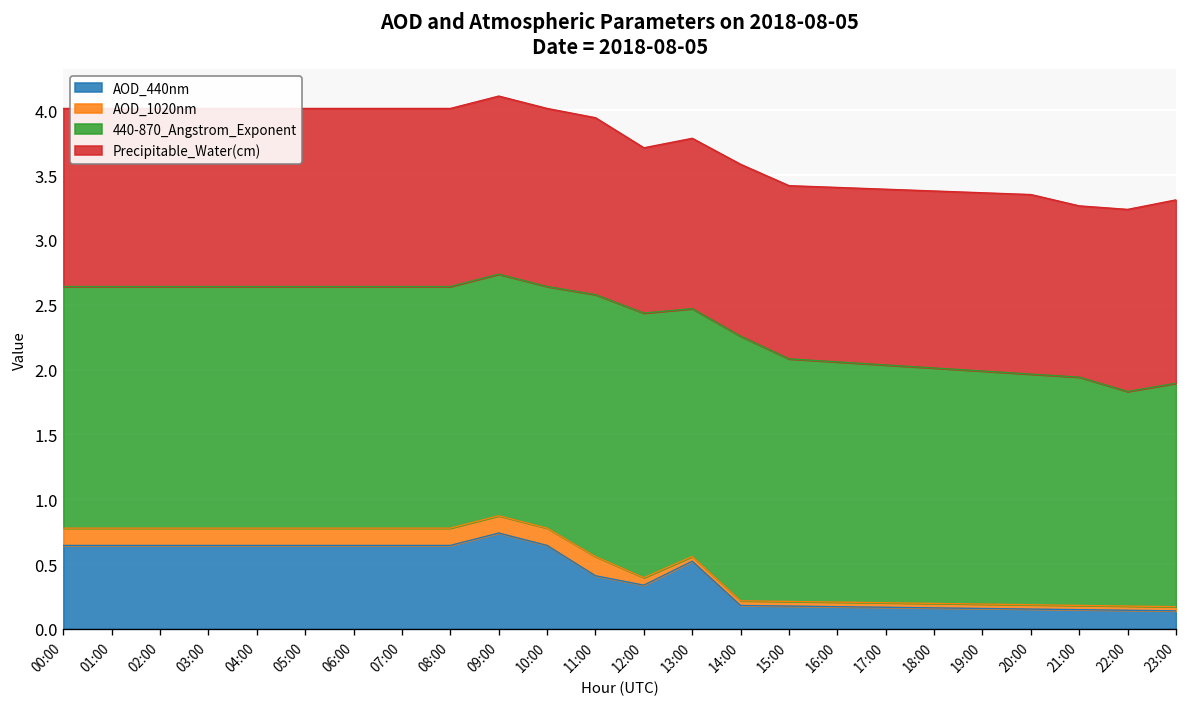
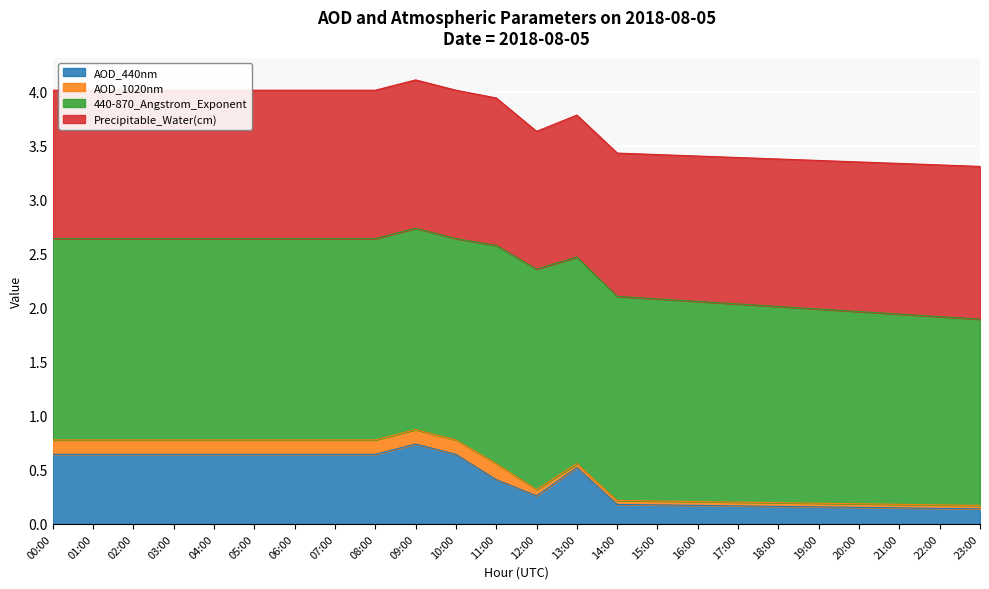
  {
    "AOD_440nm": {
      "00:00": 0.64,
      "01:00": 0.64,
      "02:00": 0.64,
      "03:00": 0.64,
      "04:00": 0.64,
      "05:00": 0.64,
      "06:00": 0.64,
      "07:00": 0.64,
      "08:00": 0.64,
      "09:00": 0.74,
      "10:00": 0.64,
      "11:00": 0.41,
-     "12:00": 0.34,
+     "12:00": 0.26,
      "13:00": 0.52,
      "14:00": 0.18,
      "15:00": 0.18,
      "16:00": 0.17,
      "17:00": 0.17,
      "18:00": 0.16,
      "19:00": 0.16,
      "20:00": 0.15,
      "21:00": 0.15,
      "22:00": 0.14,
      "23:00": 0.14
    },
    "AOD_1020nm": {
      "00:00": 0.13,
      "01:00": 0.13,
      "02:00": 0.13,
      "03:00": 0.13,
      "04:00": 0.13,
      "05:00": 0.13,
      "06:00": 0.13,
      "07:00": 0.13,
      "08:00": 0.13,
      "09:00": 0.13,
      "10:00": 0.13,
      "11:00": 0.15,
      "12:00": 0.06,
      "13:00": 0.04,
      "14:00": 0.04,
      "15:00": 0.04,
      "16:00": 0.04,
      "17:00": 0.03,
      "18:00": 0.03,
      "19:00": 0.03,
      "20:00": 0.03,
      "21:00": 0.03,
      "22:00": 0.03,
      "23:00": 0.03
    },
    "440-870_Angstrom_Exponent": {
      "00:00": 1.86,
      "01:00": 1.86,
      "02:00": 1.86,
      "03:00": 1.86,
      "04:00": 1.86,
      "05:00": 1.86,
      "06:00": 1.86,
      "07:00": 1.86,
      "08:00": 1.86,
      "09:00": 1.86,
      "10:00": 1.86,
      "11:00": 2.02,
      "12:00": 2.04,
      "13:00": 1.91,
-     "14:00": 2.04,
+     "14:00": 1.89,
      "15:00": 1.87,
      "16:00": 1.85,
      "17:00": 1.83,
      "18:00": 1.82,
      "19:00": 1.80,
      "20:00": 1.78,
      "21:00": 1.76,
-     "22:00": 1.66,
+     "22:00": 1.74,
      "23:00": 1.72
    },
    "Precipitable_Water(cm)": {
      "00:00": 1.37,
      "05:00": 1.37,
      "06:00": 1.37,
      "07:00": 1.37,
      "08:00": 1.37,
      "09:00": 1.37,
      "10:00": 1.37,
      "11:00": 1.36,
      "12:00": 1.27,
      "13:00": 1.31,
      "14:00": 1.33,
      "15:00": 1.34,
      "16:00": 1.35,
      "17:00": 1.36,
      "18:00": 1.37,
      "19:00": 1.38,
      "20:00": 1.38,
-     "21:00": 1.32,
+     "21:00": 1.39,
      "22:00": 1.40,
      "23:00": 1.41
    }
  }
